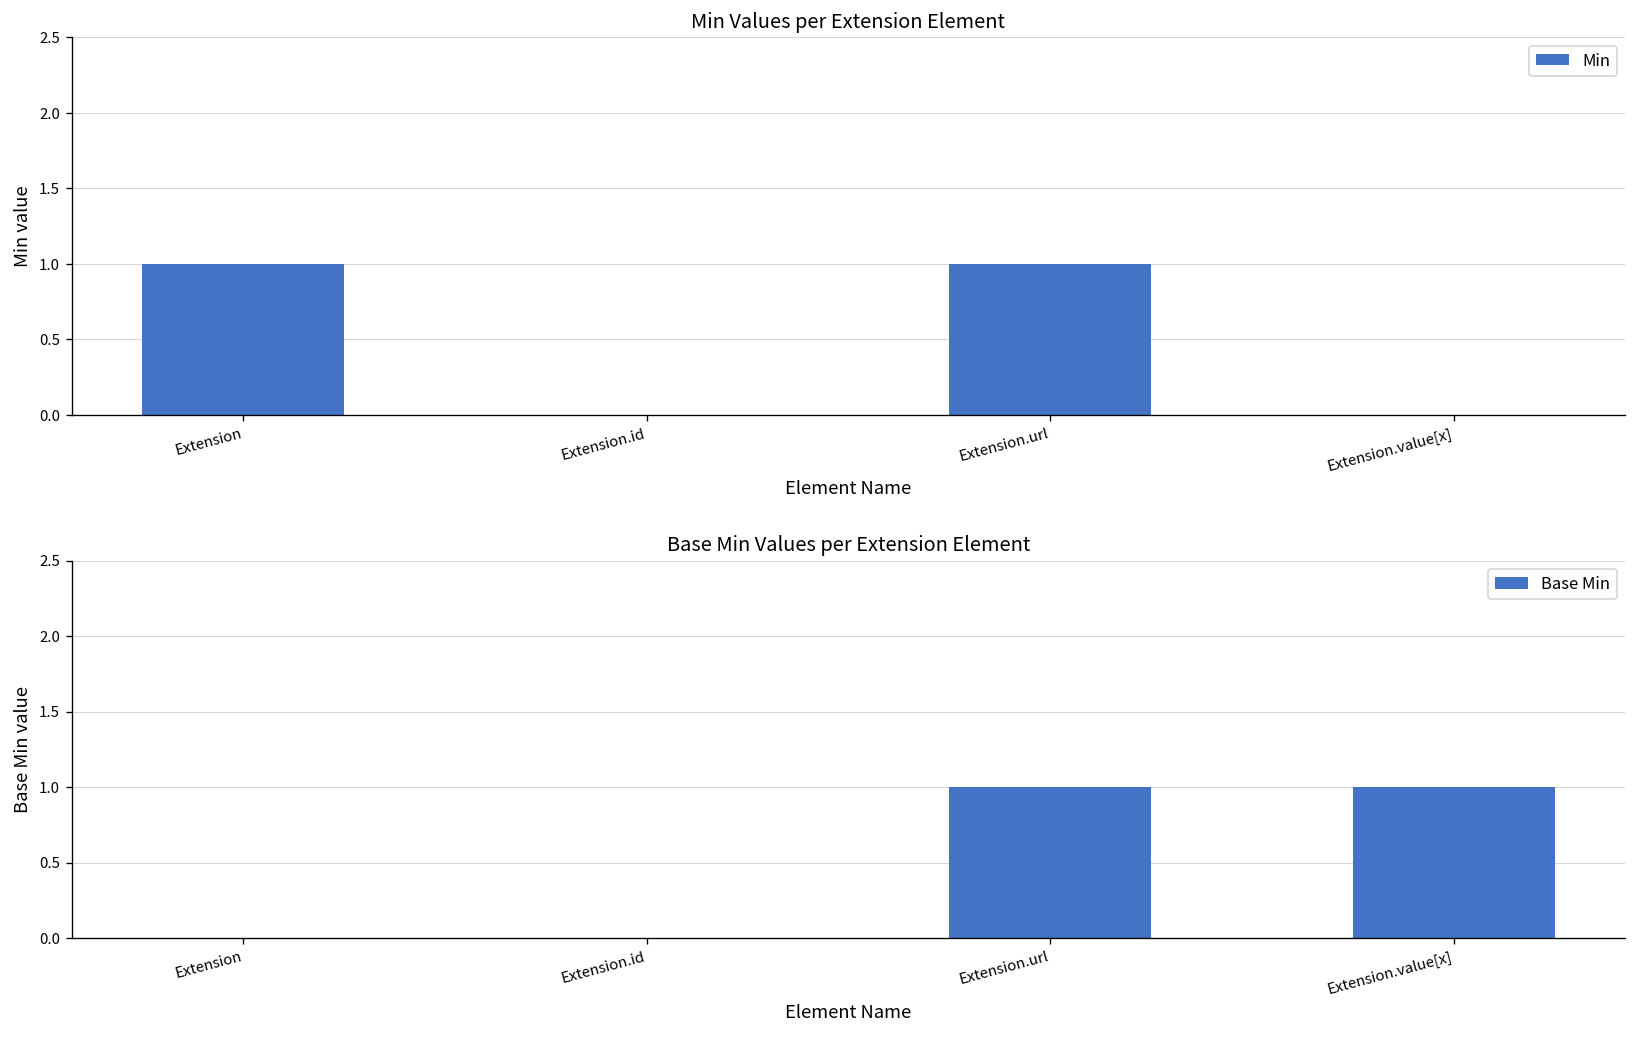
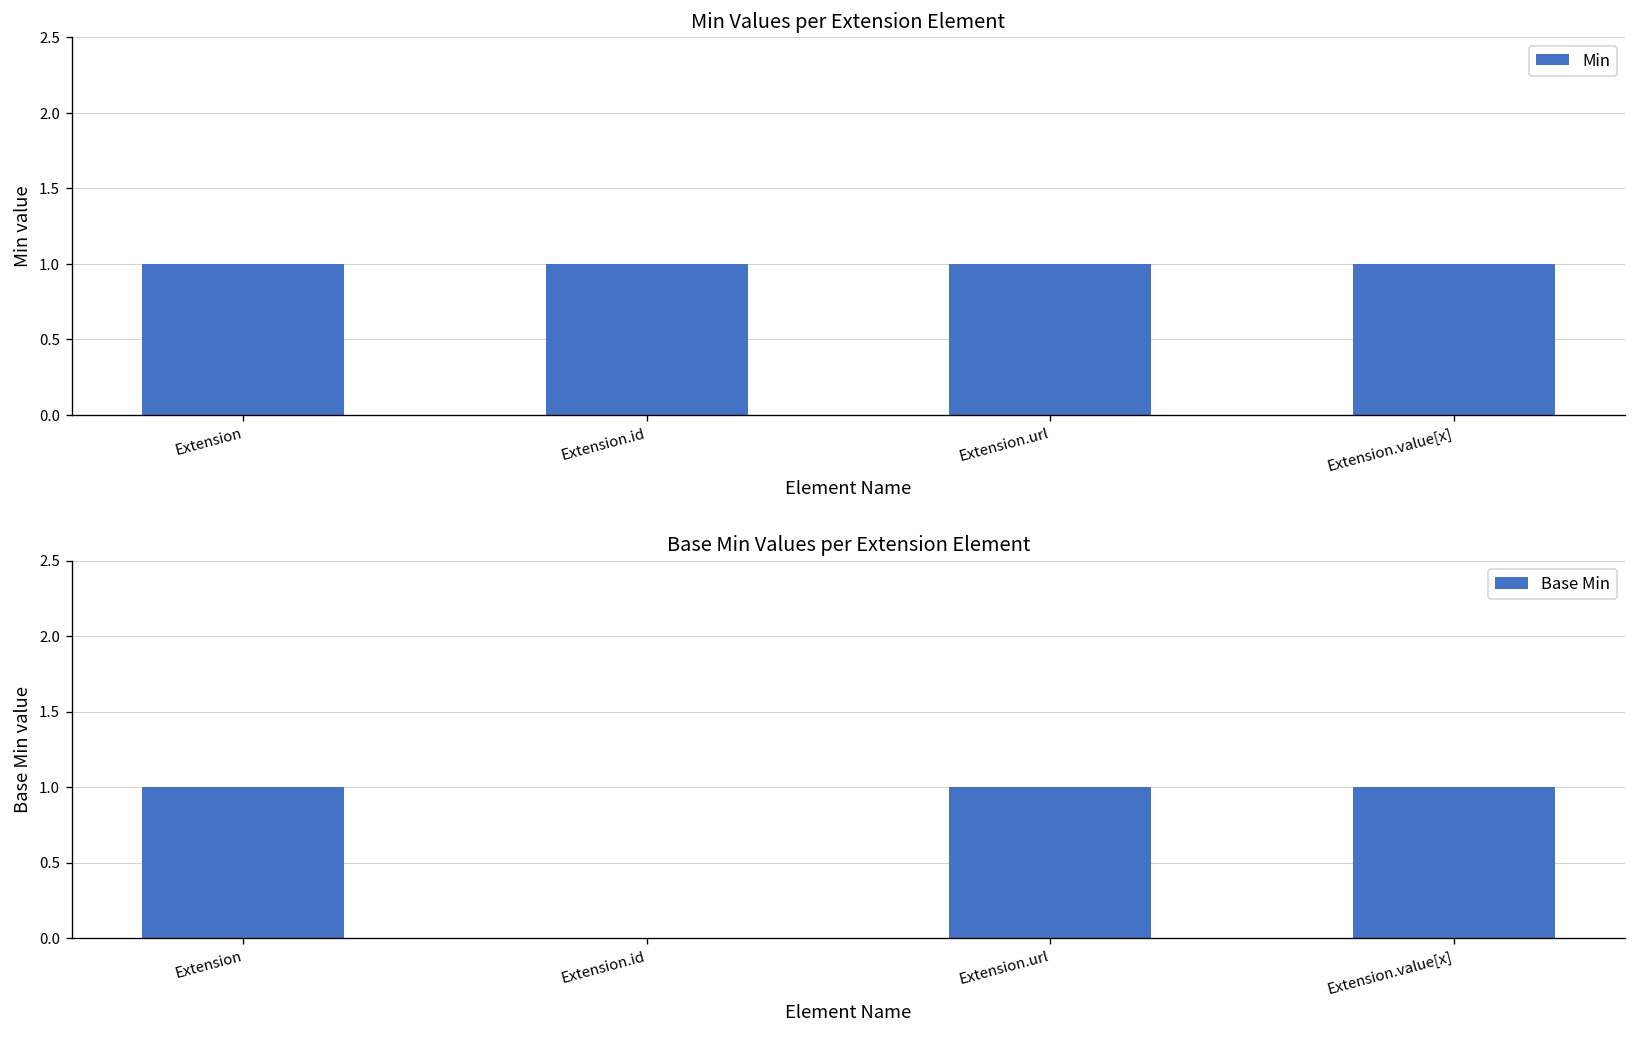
  {
    "Min Values per Extension Element": {
      "Extension": 1,
-     "Extension.id": 0,
+     "Extension.id": 1,
      "Extension.url": 1,
-     "Extension.value[x]": 0
+     "Extension.value[x]": 1
    },
    "Base Min Values per Extension Element": {
-     "Extension": 0,
+     "Extension": 1,
      "Extension.id": 0,
      "Extension.url": 1,
      "Extension.value[x]": 1
    }
  }
